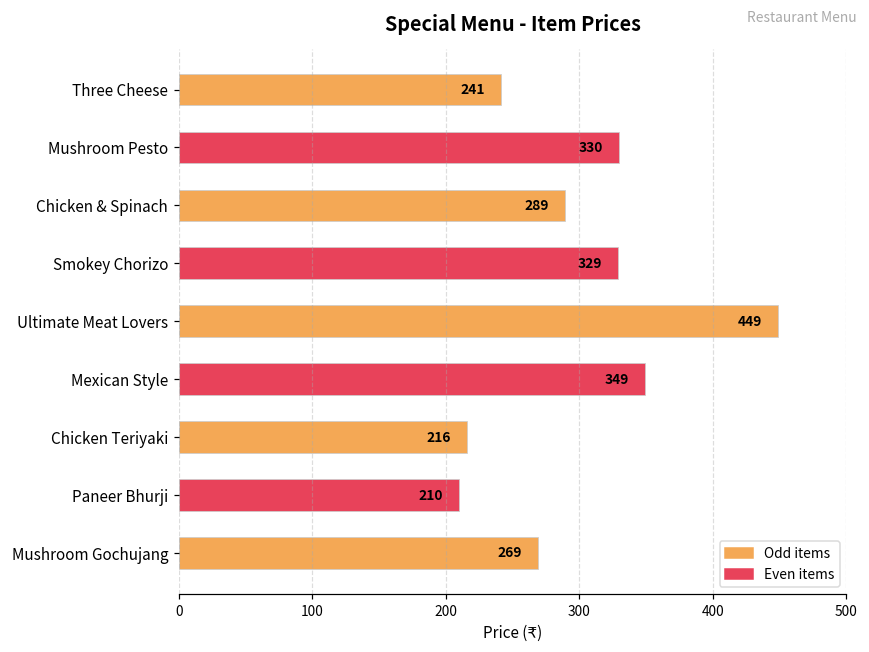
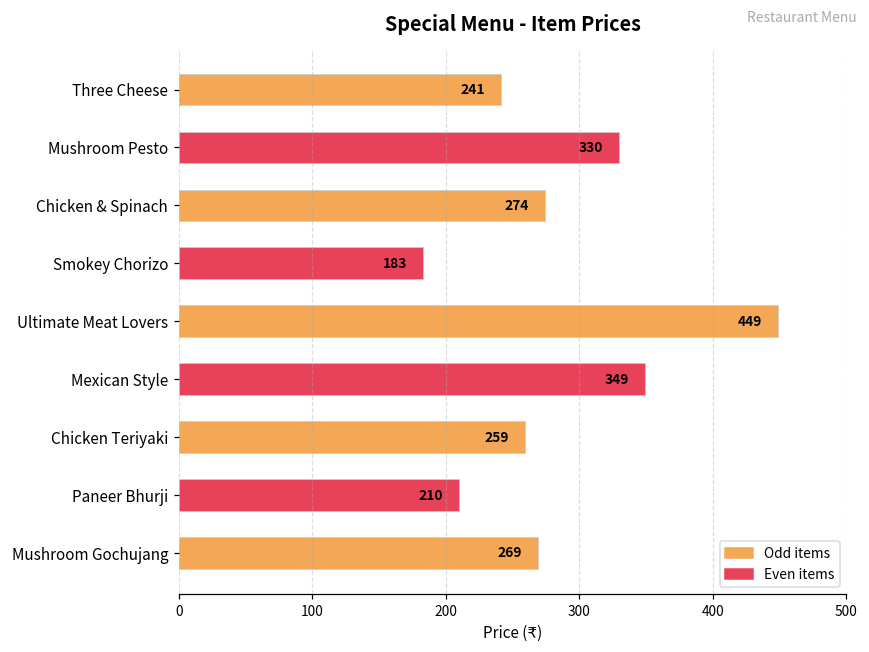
  {
    "Three Cheese": 241,
    "Mushroom Pesto": 330,
-   "Chicken & Spinach": 289,
-   "Smokey Chorizo": 329,
+   "Chicken & Spinach": 274,
+   "Smokey Chorizo": 183,
    "Ultimate Meat Lovers": 449,
    "Mexican Style": 349,
-   "Chicken Teriyaki": 216,
+   "Chicken Teriyaki": 259,
    "Paneer Bhurji": 210,
    "Mushroom Gochujang": 269
  }
